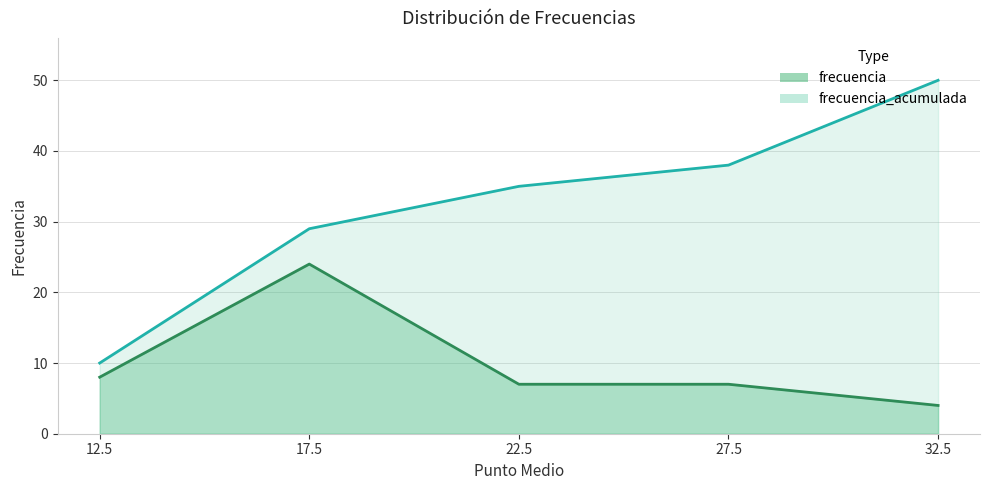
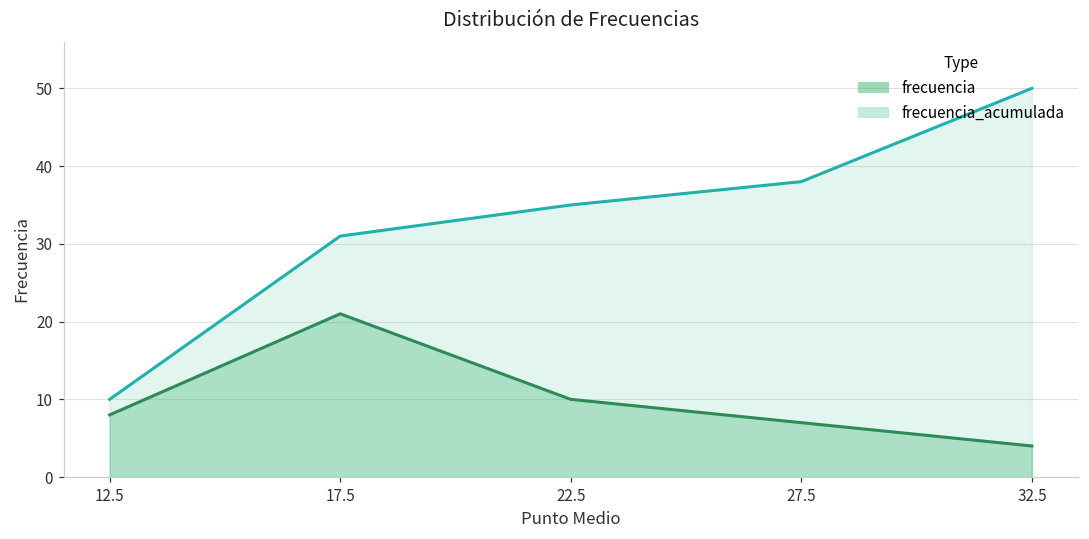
  {
    "frecuencia": {
      "12.5": 8,
-     "17.5": 24,
-     "22.5": 7,
+     "17.5": 21,
+     "22.5": 10,
      "27.5": 7,
      "32.5": 4
    },
    "frecuencia_acumulada": {
      "12.5": 10,
-     "17.5": 29,
+     "17.5": 31,
      "22.5": 35,
      "27.5": 38,
      "32.5": 50
    }
  }
